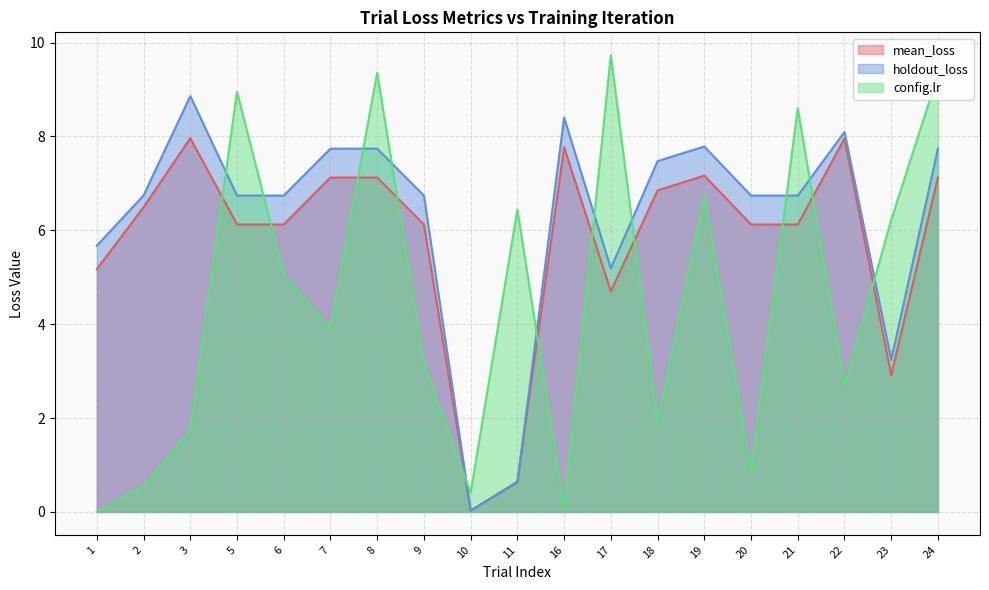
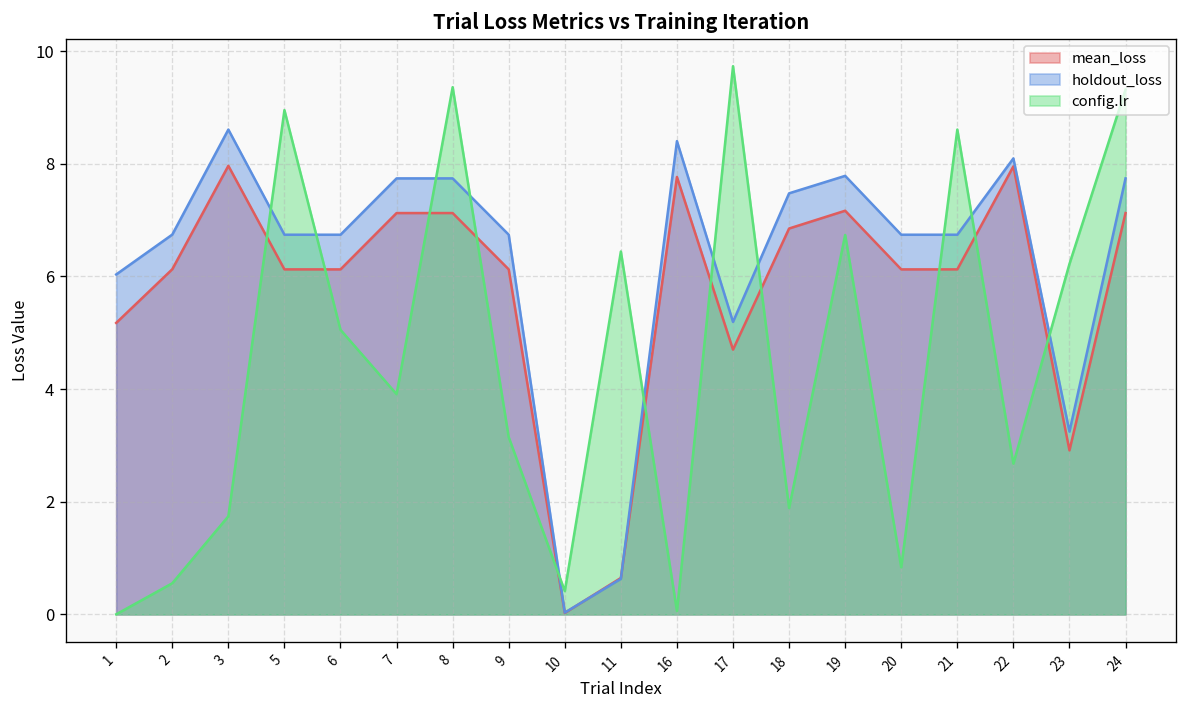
  {
    "mean_loss": {
      "1": 5.2,
-     "2": 6.5,
+     "2": 6.1,
      "3": 8.0,
      "5": 6.1,
      "6": 6.1,
      "7": 7.1,
      "8": 7.1,
      "9": 6.1,
      "16": 7.8,
      "17": 4.7,
      "18": 6.9,
      "19": 7.2,
      "20": 6.1,
      "21": 6.1,
      "22": 8.0,
      "23": 2.9,
      "24": 7.1
    },
    "holdout_loss": {
-     "1": 5.7,
+     "1": 6.0,
      "2": 6.7,
-     "3": 8.9,
+     "3": 8.6,
      "5": 6.7,
      "6": 6.7,
      "7": 7.7,
      "8": 7.7,
      "9": 6.7,
      "16": 8.4,
      "17": 5.2,
      "18": 7.5,
      "19": 7.8,
      "20": 6.7,
      "21": 6.7,
      "22": 8.1,
      "23": 3.2,
      "24": 7.7
    },
    "config.lr": {
      "1": 0.0,
      "2": 0.6,
      "3": 1.7,
      "5": 9.0,
      "6": 5.1,
      "7": 3.9,
      "8": 9.4,
      "9": 3.1,
      "10": 0.4,
      "11": 6.4,
      "16": 0.1,
      "17": 9.7,
      "18": 1.9,
      "19": 6.7,
      "20": 0.8,
      "21": 8.6,
      "22": 2.7,
      "23": 6.2
    }
  }
